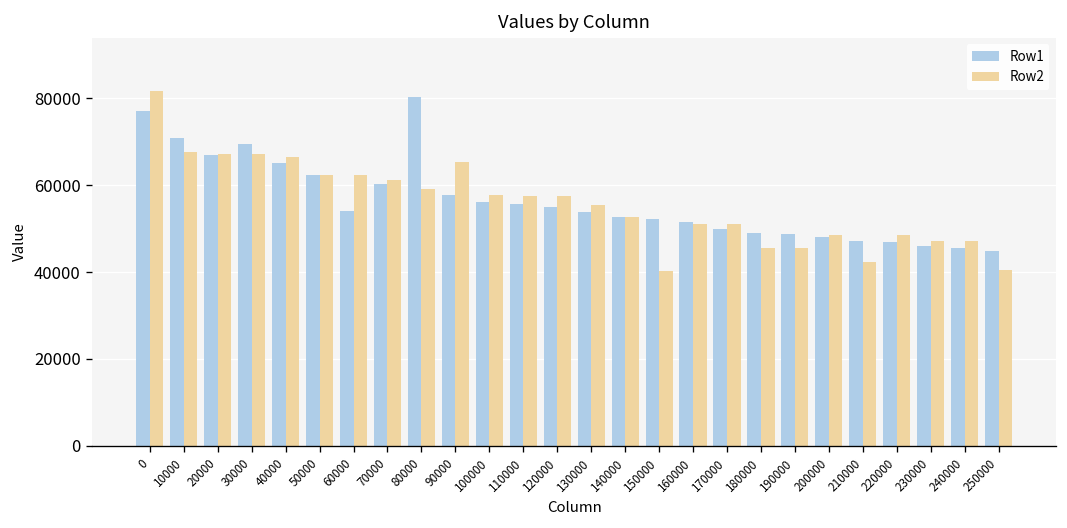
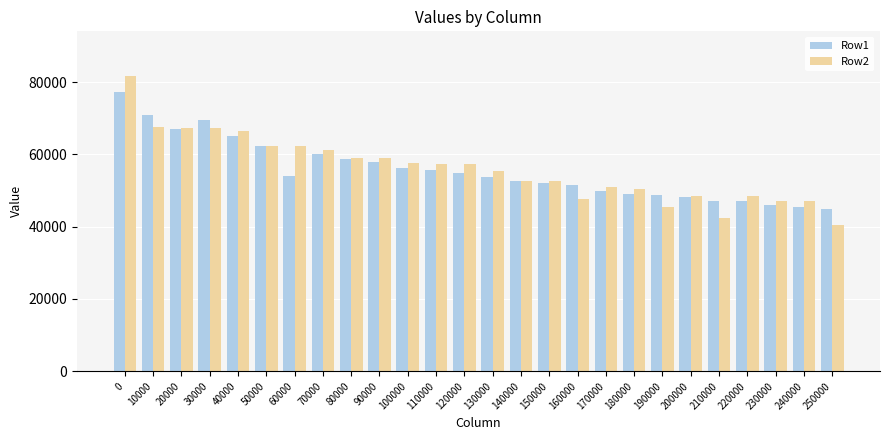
  {
    "Row1": {
      "0": 77000,
      "10000": 71000,
      "20000": 67000,
      "30000": 70000,
      "40000": 65000,
      "50000": 62000,
      "60000": 54000,
      "70000": 60000,
-     "80000": 80000,
+     "80000": 59000,
      "90000": 58000,
      "100000": 56000,
      "110000": 56000,
      "120000": 55000,
      "130000": 54000,
      "140000": 53000,
      "150000": 52000,
      "160000": 52000,
      "170000": 50000,
      "180000": 49000,
      "190000": 49000,
      "200000": 48000,
      "210000": 47000,
      "220000": 47000,
      "230000": 46000,
      "240000": 45000,
      "250000": 45000
    },
    "Row2": {
      "0": 82000,
      "10000": 68000,
      "20000": 67000,
      "30000": 67000,
      "40000": 67000,
      "50000": 62000,
      "60000": 62000,
      "70000": 61000,
      "80000": 59000,
-     "90000": 65000,
+     "90000": 59000,
      "100000": 58000,
      "110000": 57000,
      "120000": 57000,
      "130000": 55000,
      "140000": 53000,
-     "150000": 40000,
-     "160000": 51000,
+     "150000": 53000,
+     "160000": 48000,
      "170000": 51000,
-     "180000": 46000,
+     "180000": 51000,
      "190000": 45000,
      "200000": 49000,
      "210000": 42000,
      "220000": 49000,
      "230000": 47000,
      "240000": 47000,
      "250000": 40000
    }
  }
